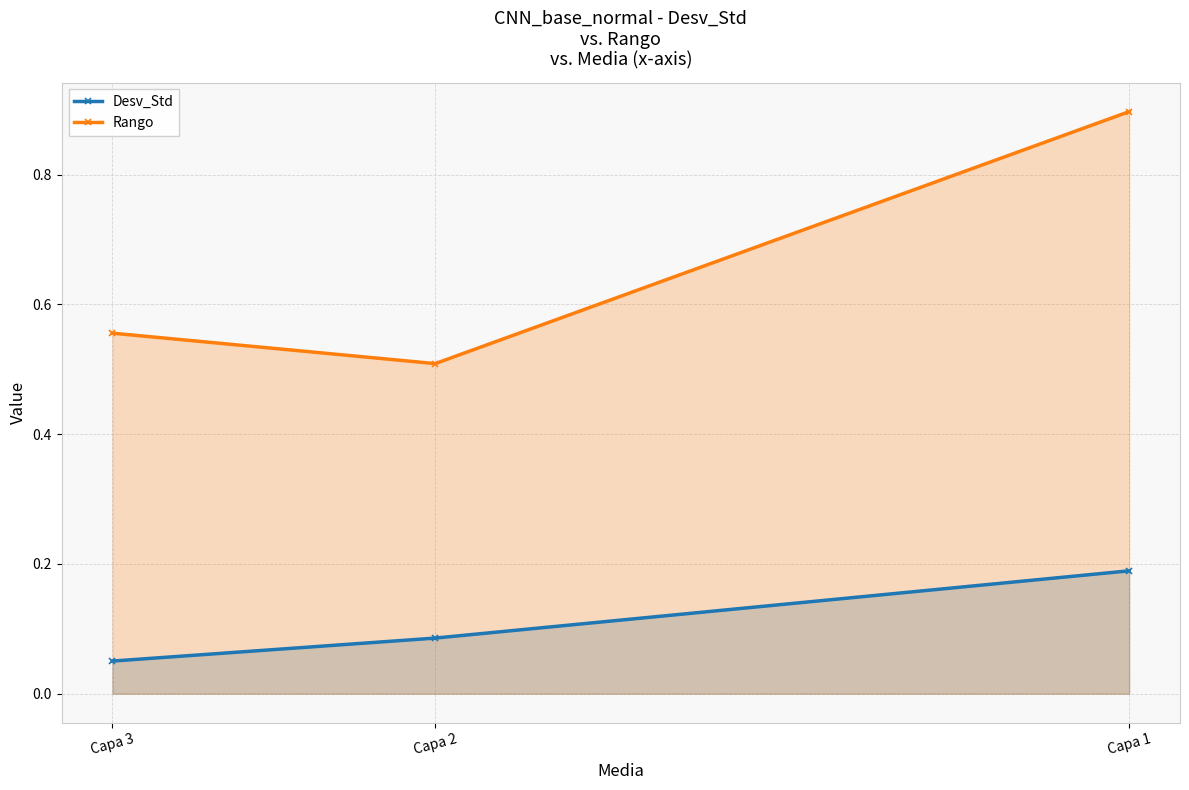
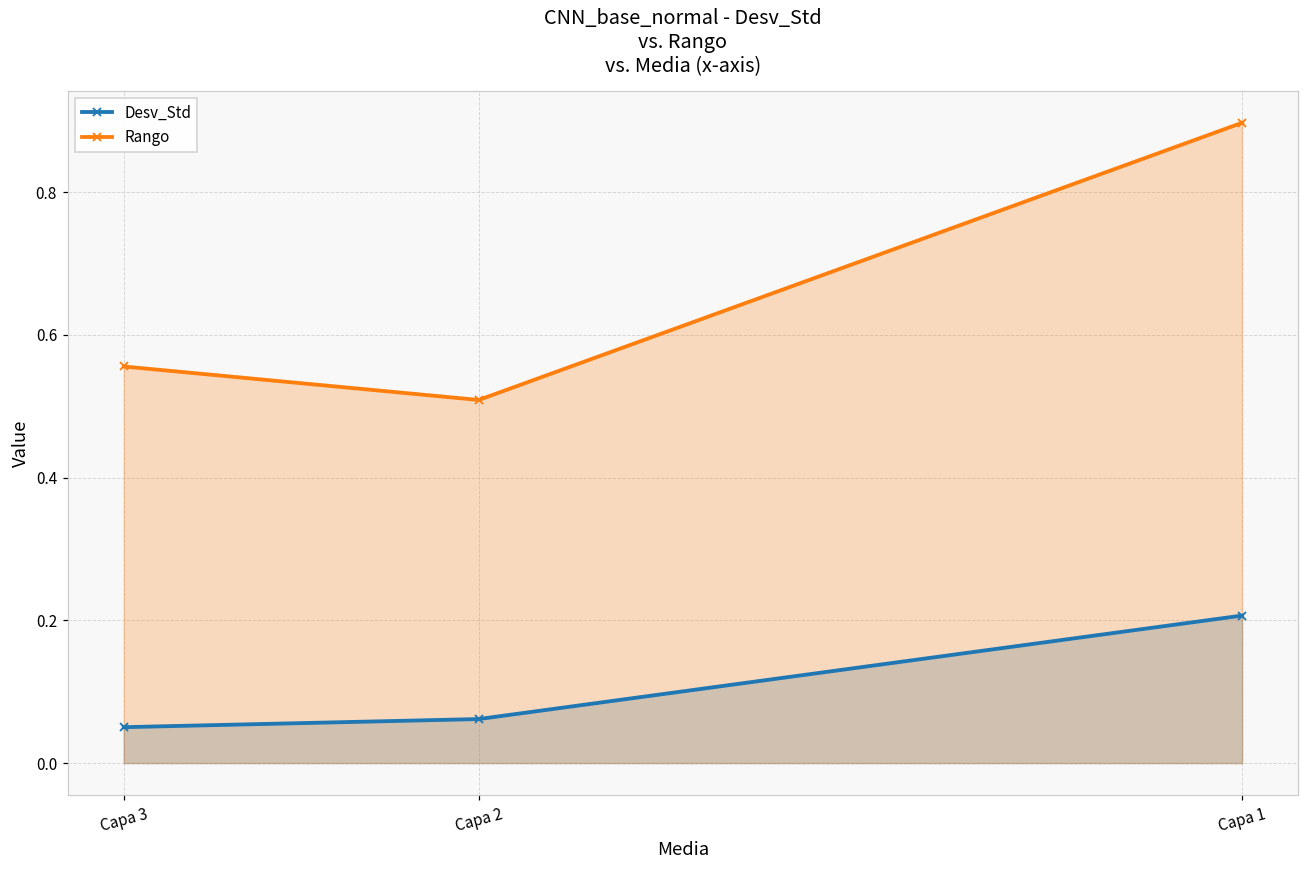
  {
    "Desv_Std": {
      "Capa 3": 0.05,
-     "Capa 2": 0.09,
-     "Capa 1": 0.19
+     "Capa 2": 0.06,
+     "Capa 1": 0.21
    },
    "Rango": {
      "Capa 3": 0.56,
      "Capa 2": 0.51,
      "Capa 1": 0.90
    }
  }
